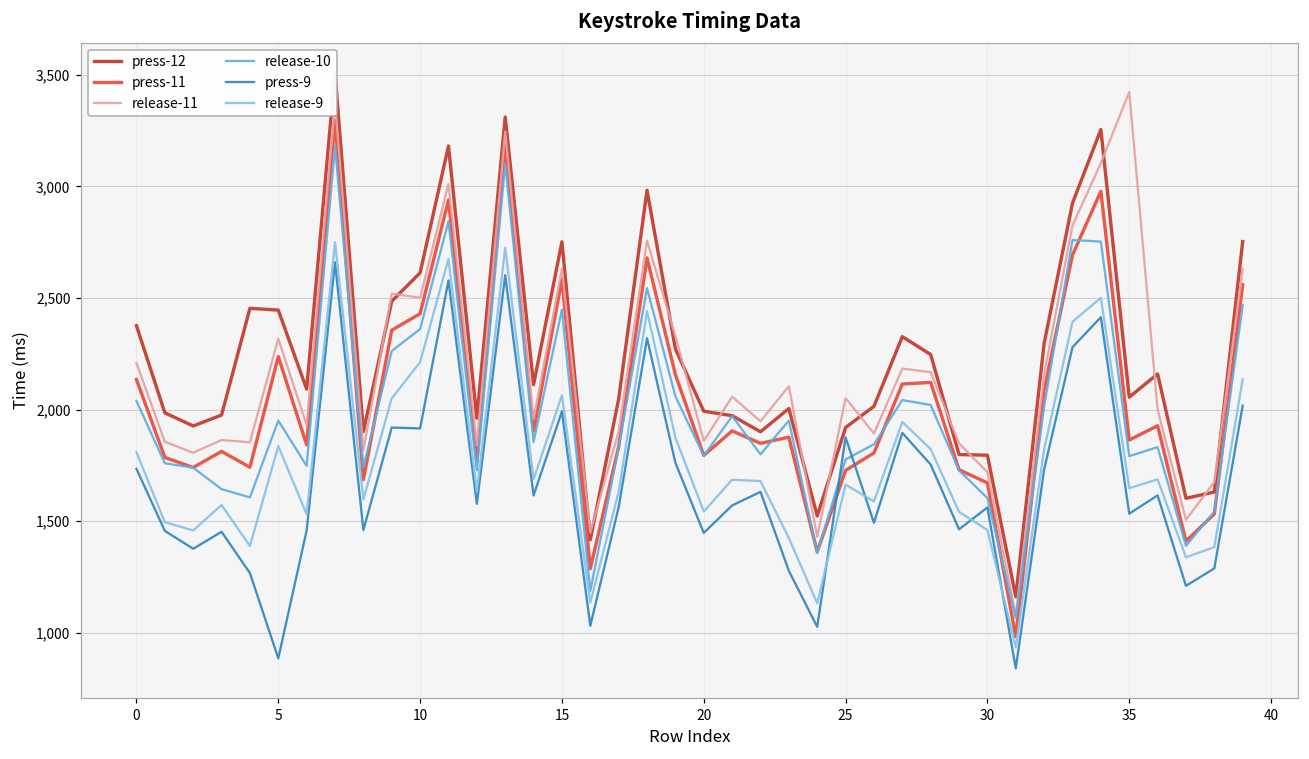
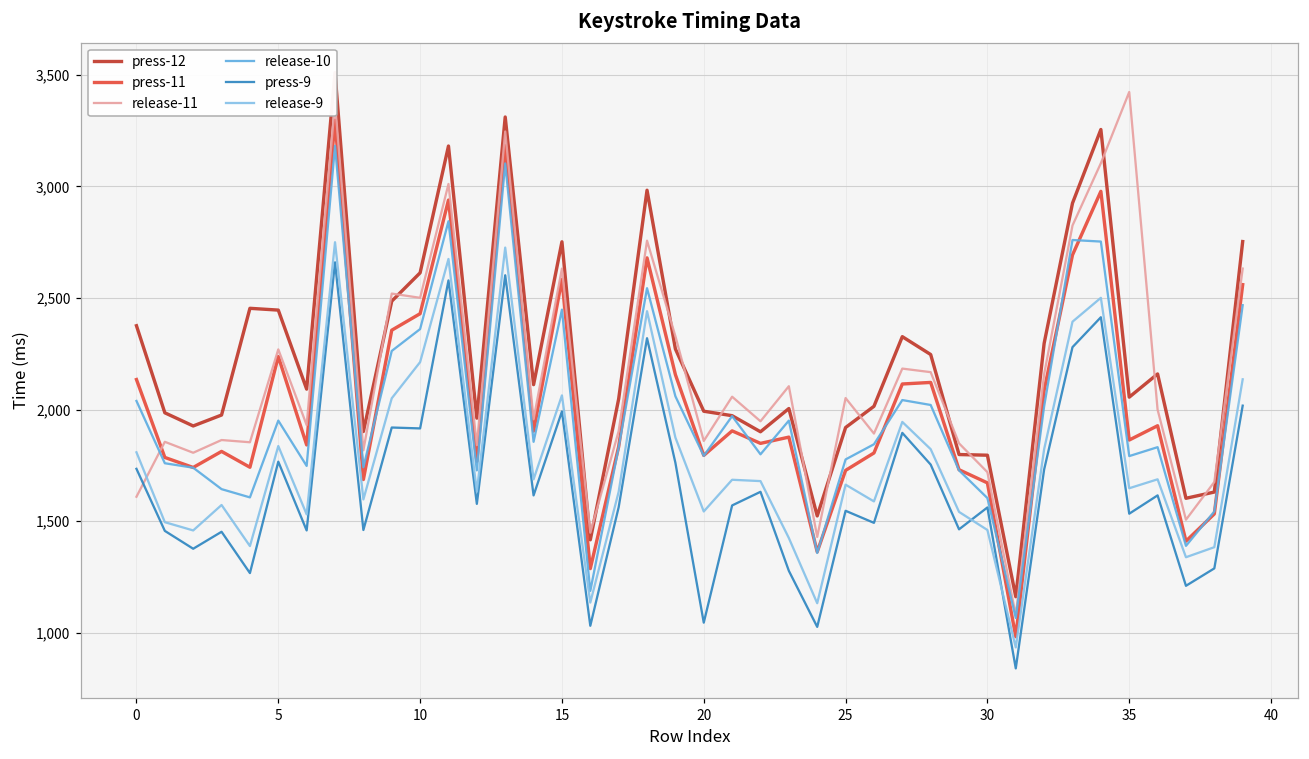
  {
    "release-11": {
-     "0": "2,210",
-     "5": "2,320",
+     "0": "1,610",
+     "5": "2,270",
      "10": "2,500",
      "15": "2,630",
      "20": "1,860",
      "25": "2,050",
      "30": "1,720",
      "35": "3,420"
    },
    "press-9": {
      "0": "1,740",
-     "5": "890",
+     "5": "1,770",
      "10": "1,920",
      "15": "1,990",
-     "20": "1,450",
-     "25": "1,880",
+     "20": "1,050",
+     "25": "1,550",
      "30": "1,560",
      "35": "1,530"
    }
  }
